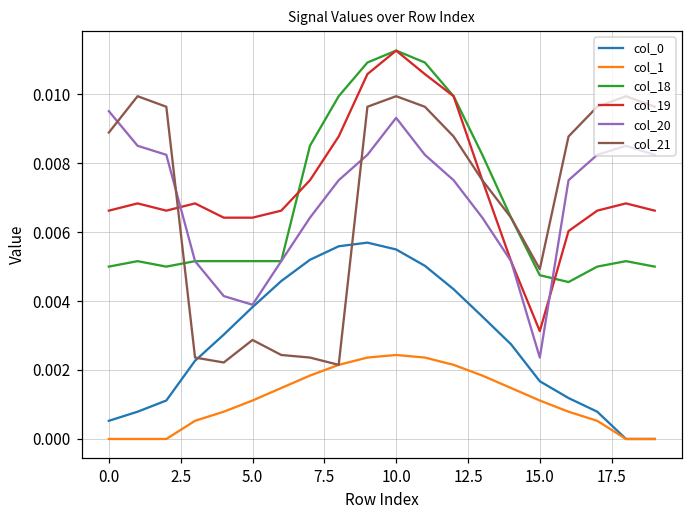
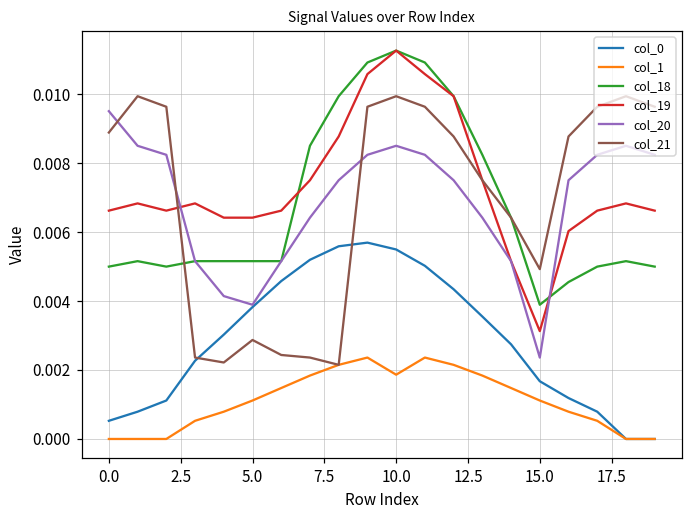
  {
    "col_0": {
      "0.0": 0.0005,
      "10.0": 0.0055,
      "15.0": 0.0017
    },
    "col_1": {
      "0.0": 0.0000,
      "5.0": 0.0011,
-     "10.0": 0.0024,
+     "10.0": 0.0019,
      "15.0": 0.0011
    },
    "col_18": {
      "0.0": 0.0050,
      "5.0": 0.0052,
-     "15.0": 0.0047
+     "15.0": 0.0039
    },
    "col_19": {
      "0.0": 0.0066,
      "5.0": 0.0064,
      "15.0": 0.0031
    },
    "col_20": {
      "0.0": 0.0095,
-     "10.0": 0.0093,
+     "10.0": 0.0085,
      "15.0": 0.0024
    },
    "col_21": {
      "0.0": 0.0089,
      "5.0": 0.0029,
      "10.0": 0.0099,
      "15.0": 0.0049
    }
  }
